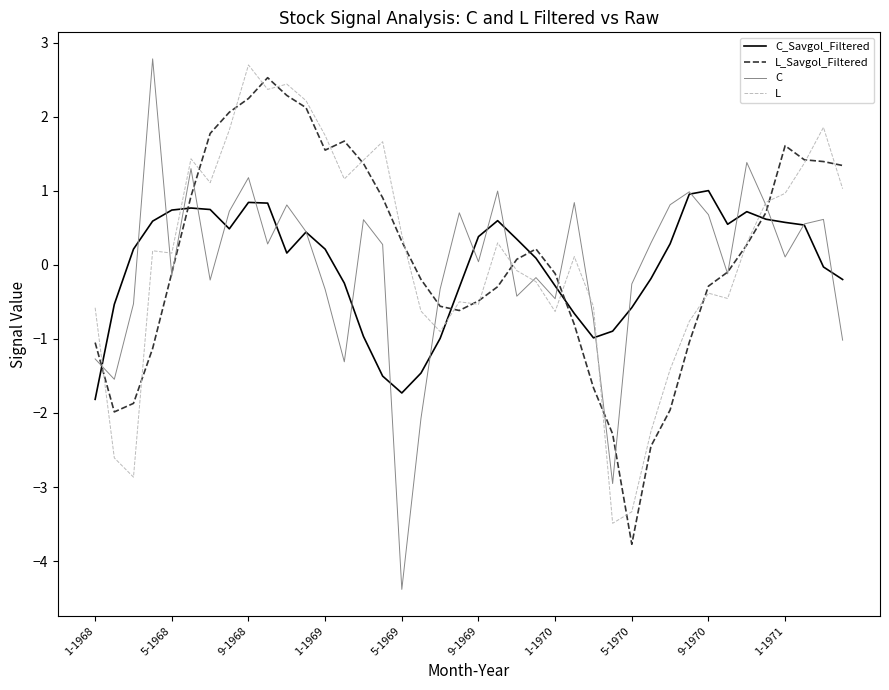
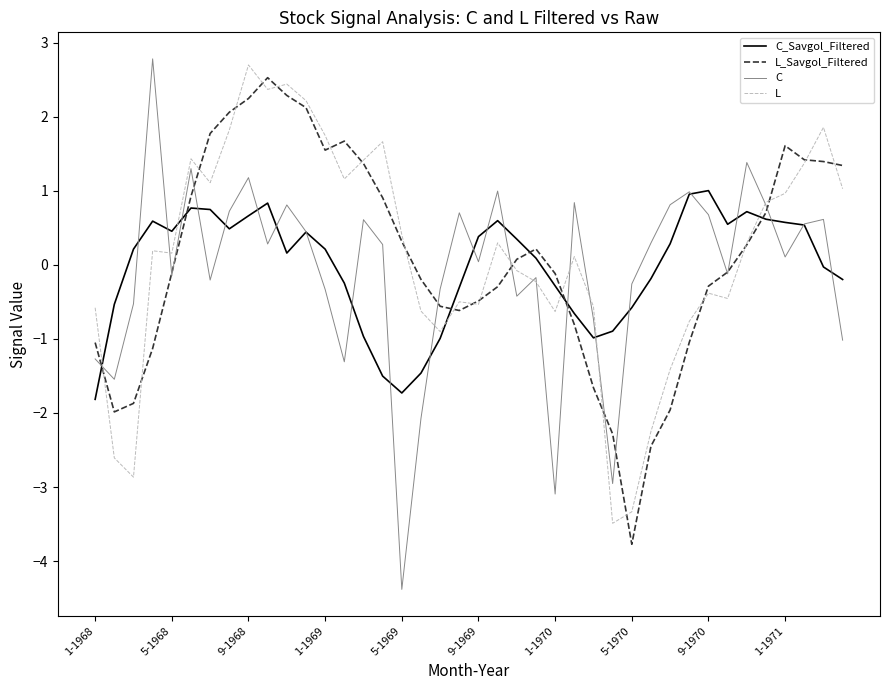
  {
    "C_Savgol_Filtered": {
      "1-1968": -1.8,
-     "5-1968": 0.7,
-     "9-1968": 0.8,
+     "5-1968": 0.5,
+     "9-1968": 0.7,
      "1-1969": 0.2,
      "5-1969": -1.7,
      "9-1969": 0.4,
      "1-1970": -0.3,
      "5-1970": -0.6,
      "9-1970": 1.0,
      "1-1971": 0.6
    },
    "L_Savgol_Filtered": {
      "1-1968": -1.0,
      "5-1968": -0.1,
      "9-1968": 2.2,
      "1-1969": 1.6,
      "5-1969": 0.3,
      "9-1969": -0.5,
      "1-1970": -0.1,
      "5-1970": -3.8,
      "9-1970": -0.3,
      "1-1971": 1.6
    },
    "C": {
      "1-1968": -1.3,
      "5-1968": -0.1,
      "9-1968": 1.2,
      "1-1969": -0.3,
      "5-1969": -4.4,
      "9-1969": 0.0,
-     "1-1970": -0.5,
+     "1-1970": -3.1,
      "5-1970": -0.3,
      "9-1970": 0.7,
      "1-1971": 0.1
    },
    "L": {
      "1-1968": -0.6,
      "5-1968": 0.2,
      "9-1968": 2.7,
      "1-1969": 1.7,
      "5-1969": 0.4,
      "9-1969": -0.5,
      "1-1970": -0.6,
      "5-1970": -3.3,
      "9-1970": -0.4,
      "1-1971": 1.0
    }
  }
